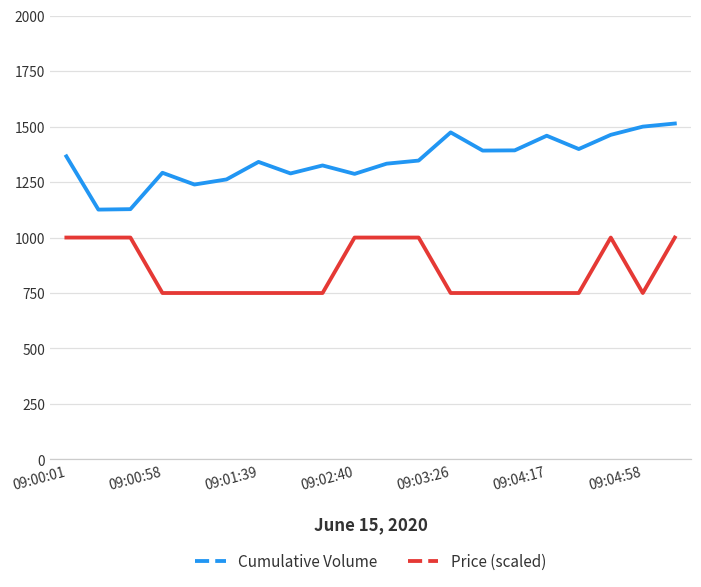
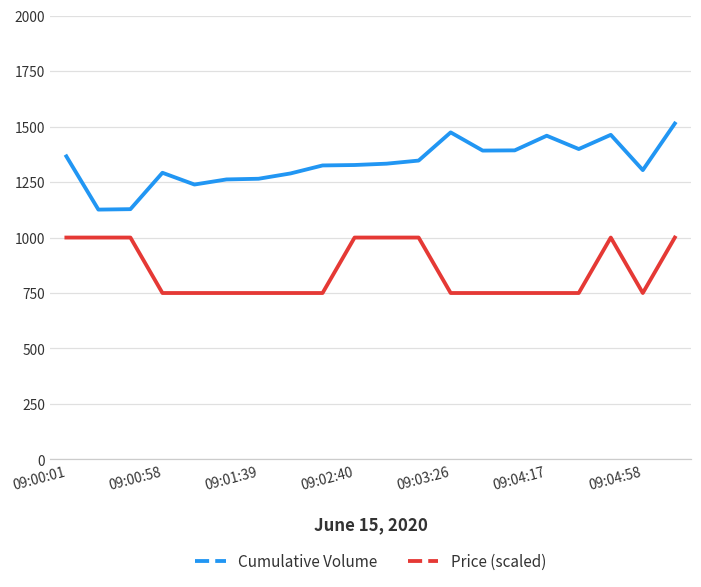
  {
    "Cumulative Volume": {
      "09:00:01": 1370,
      "09:00:58": 1290,
-     "09:01:39": 1340,
-     "09:02:40": 1290,
+     "09:01:39": 1270,
+     "09:02:40": 1330,
      "09:03:26": 1470,
      "09:04:17": 1460,
-     "09:04:58": 1500
+     "09:04:58": 1300
    },
    "Price (scaled)": {
      "09:00:01": 1000,
      "09:00:58": 750,
      "09:01:39": 750,
      "09:02:40": 1000,
      "09:03:26": 750,
      "09:04:17": 750,
      "09:04:58": 750
    }
  }
